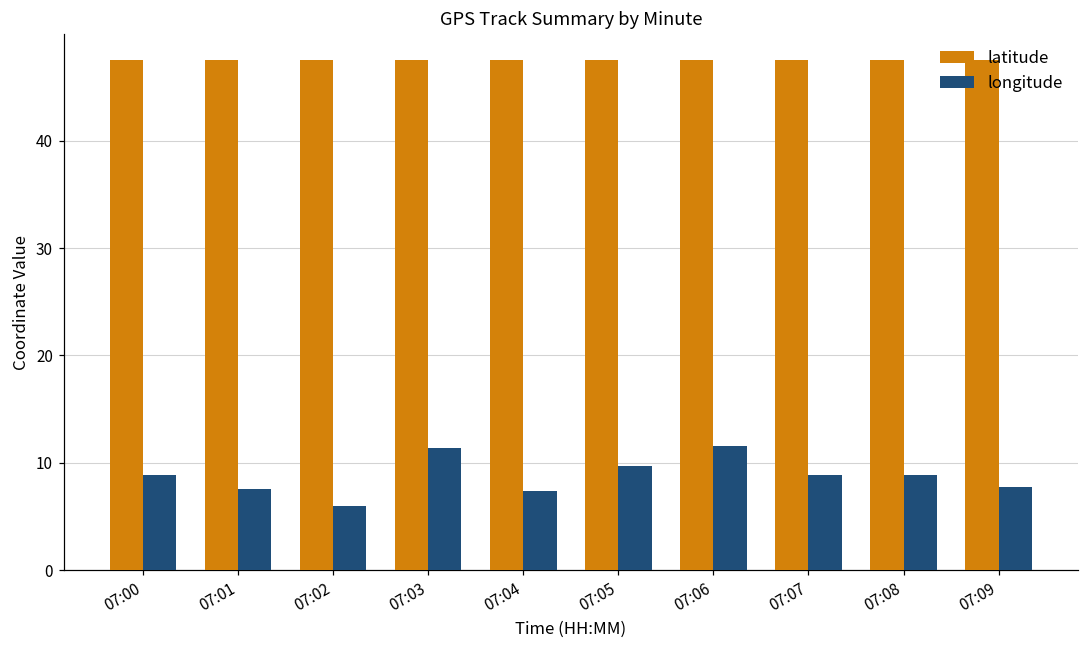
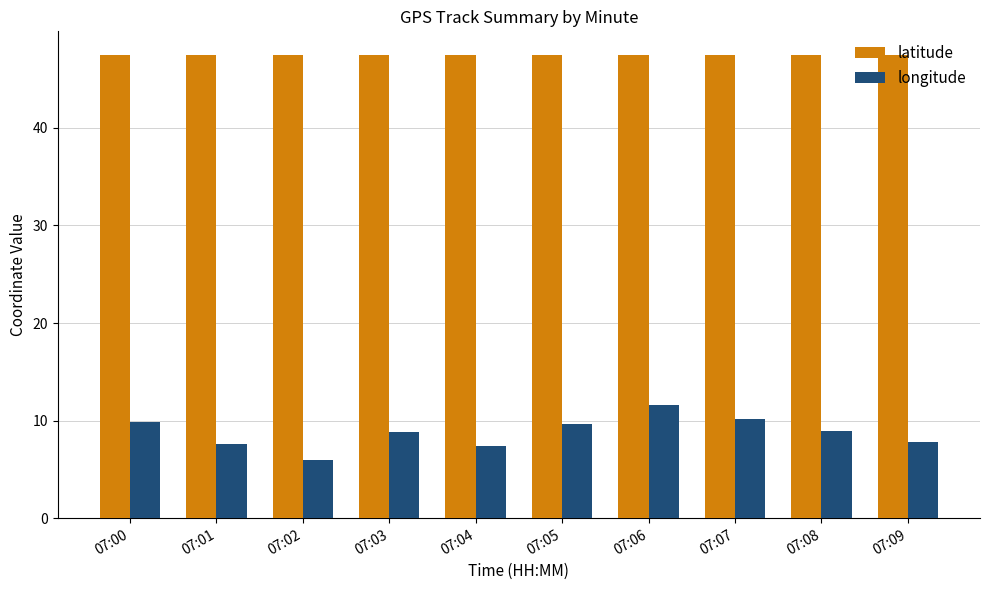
  {
    "latitude": {
      "07:00": 47,
      "07:01": 47,
      "07:02": 47,
      "07:03": 47,
      "07:04": 47,
      "07:05": 48,
      "07:06": 48,
      "07:07": 48,
      "07:08": 48,
      "07:09": 48
    },
    "longitude": {
-     "07:00": 9,
+     "07:00": 10,
      "07:01": 8,
      "07:02": 6,
-     "07:03": 11,
+     "07:03": 9,
      "07:04": 7,
      "07:05": 10,
      "07:06": 12,
-     "07:07": 9,
+     "07:07": 10,
      "07:08": 9,
      "07:09": 8
    }
  }
